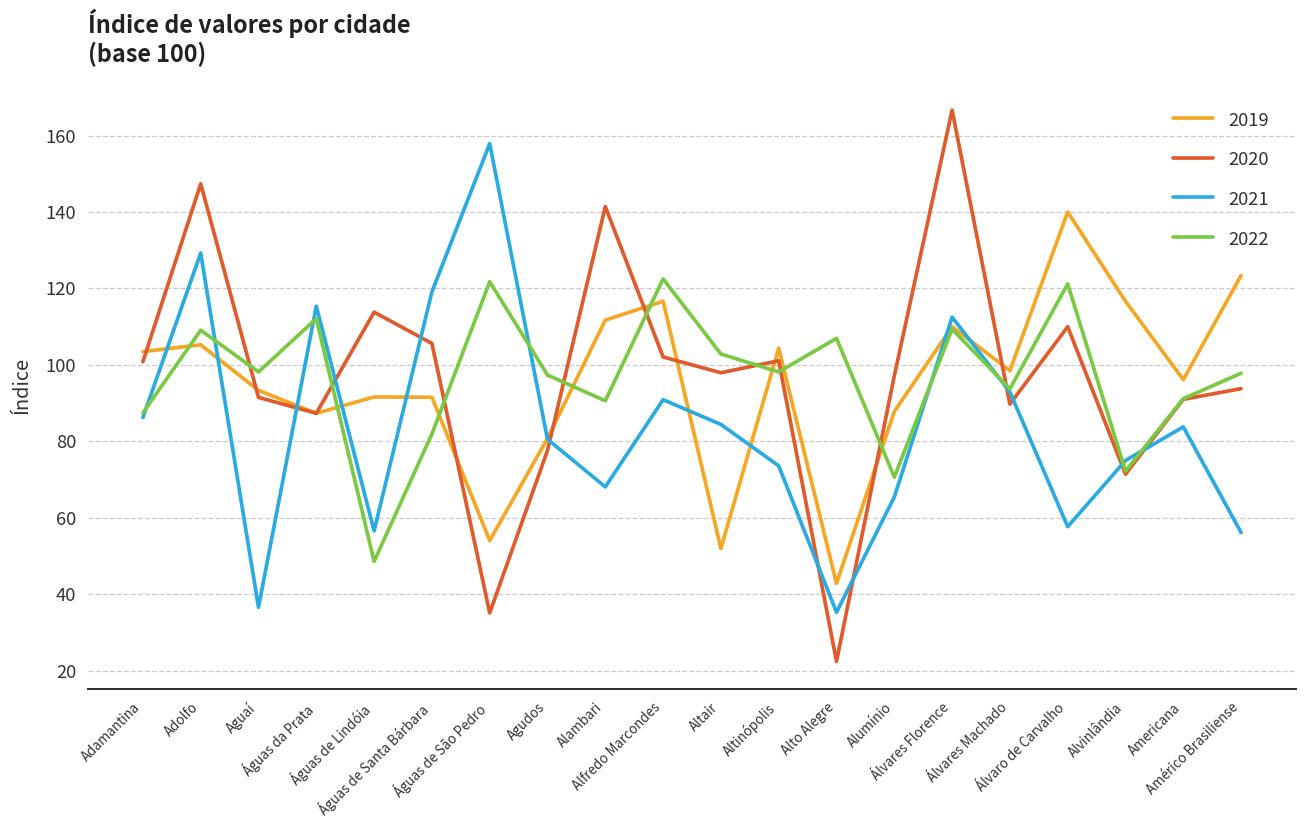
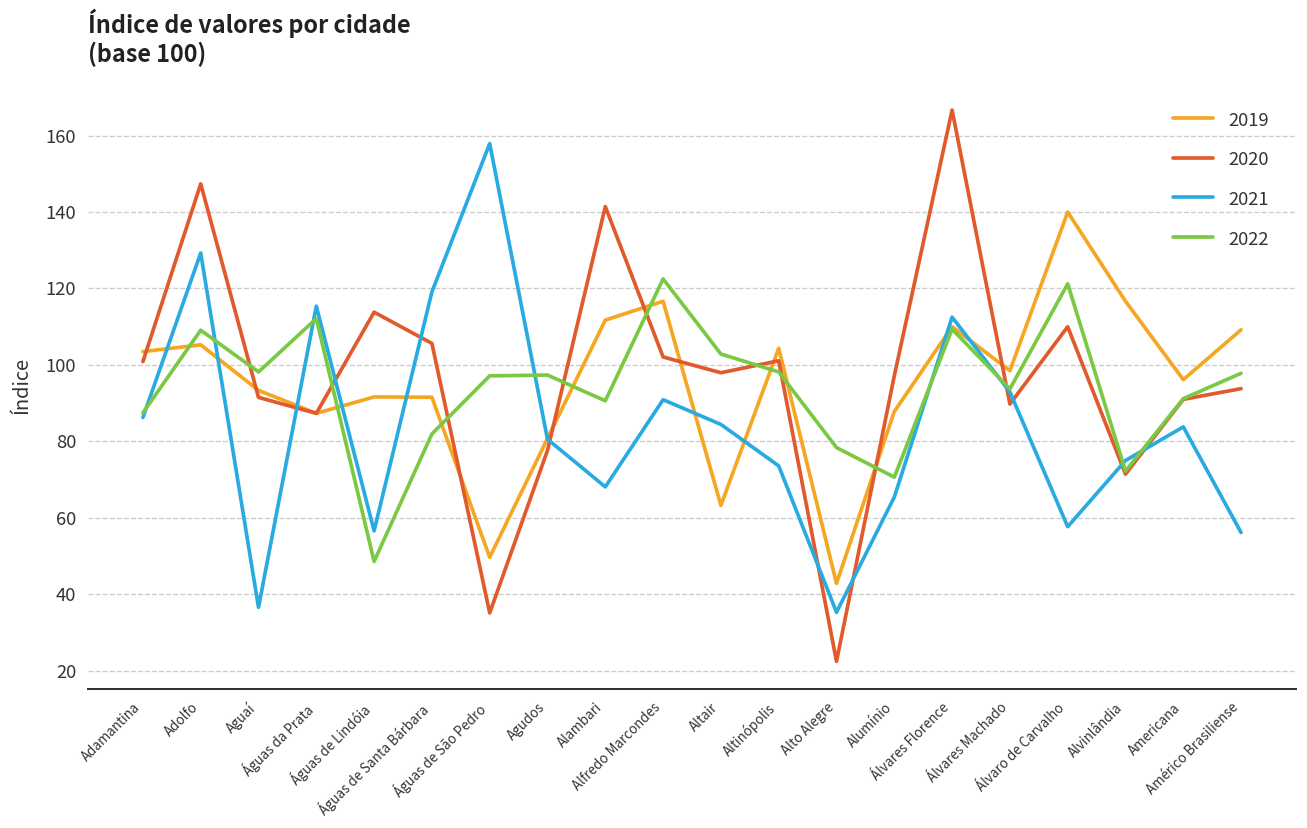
  {
    "2019": {
      "Adamantina": 103,
      "Adolfo": 105,
      "Aguaí": 93,
      "Águas de Lindóia": 92,
      "Águas de Santa Bárbara": 92,
-     "Águas de São Pedro": 54,
+     "Águas de São Pedro": 50,
      "Alambari": 112,
      "Alfredo Marcondes": 117,
-     "Altair": 52,
+     "Altair": 63,
      "Altinópolis": 104,
      "Alto Alegre": 43,
      "Alumínio": 88,
      "Álvares Machado": 98,
      "Álvaro de Carvalho": 140,
      "Alvinlândia": 117,
      "Americana": 96,
-     "Américo Brasiliense": 123
+     "Américo Brasiliense": 109
    },
    "2020": {
      "Adamantina": 101,
      "Adolfo": 147,
      "Aguaí": 92,
      "Águas de Lindóia": 114,
      "Águas de Santa Bárbara": 106,
      "Águas de São Pedro": 35,
      "Agudos": 78,
      "Alambari": 141,
      "Alfredo Marcondes": 102,
      "Altair": 98,
      "Altinópolis": 101,
      "Alto Alegre": 22,
      "Alumínio": 97,
      "Álvares Florence": 167,
      "Álvares Machado": 90,
      "Álvaro de Carvalho": 110,
      "Américo Brasiliense": 94
    },
    "2021": {
      "Adamantina": 86,
      "Adolfo": 129,
      "Aguaí": 37,
      "Águas da Prata": 115,
      "Águas de Lindóia": 57,
      "Águas de Santa Bárbara": 119,
      "Águas de São Pedro": 158,
      "Alambari": 68,
      "Alfredo Marcondes": 91,
      "Altair": 84,
      "Altinópolis": 74,
      "Alto Alegre": 35,
      "Alumínio": 65,
      "Álvares Florence": 113,
      "Álvaro de Carvalho": 58,
      "Alvinlândia": 75,
      "Americana": 84,
      "Américo Brasiliense": 56
    },
    "2022": {
      "Adamantina": 87,
      "Adolfo": 109,
      "Aguaí": 98,
      "Águas da Prata": 112,
      "Águas de Lindóia": 49,
      "Águas de Santa Bárbara": 82,
-     "Águas de São Pedro": 122,
+     "Águas de São Pedro": 97,
      "Agudos": 97,
      "Alambari": 91,
      "Alfredo Marcondes": 123,
      "Altair": 103,
      "Altinópolis": 98,
-     "Alto Alegre": 107,
+     "Alto Alegre": 78,
      "Alumínio": 71,
      "Álvaro de Carvalho": 121,
      "Américo Brasiliense": 98
    }
  }
